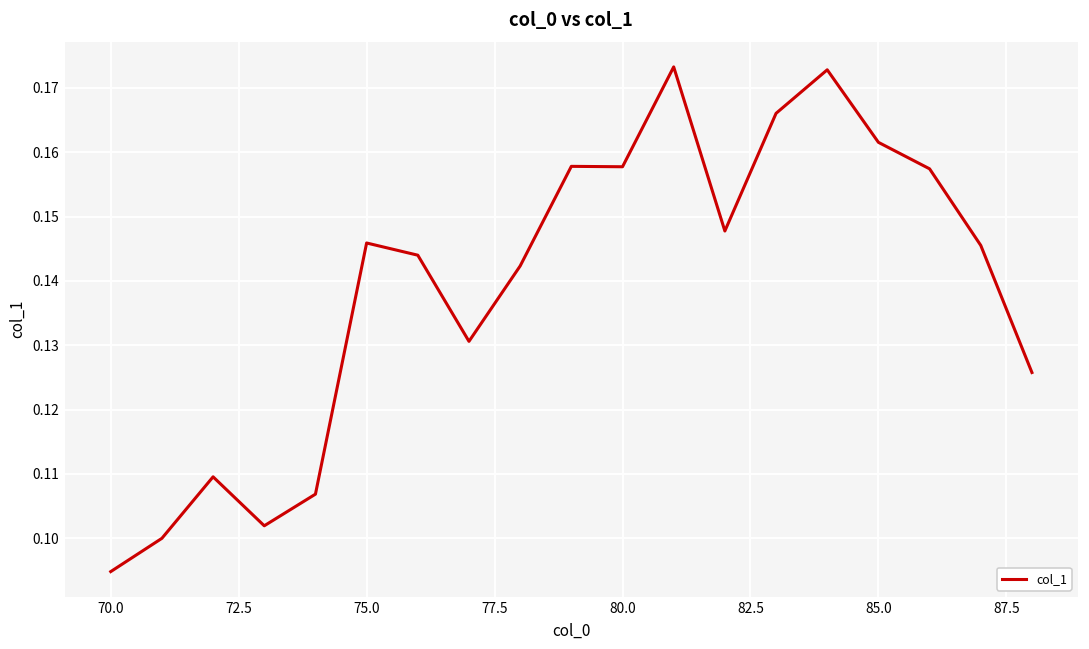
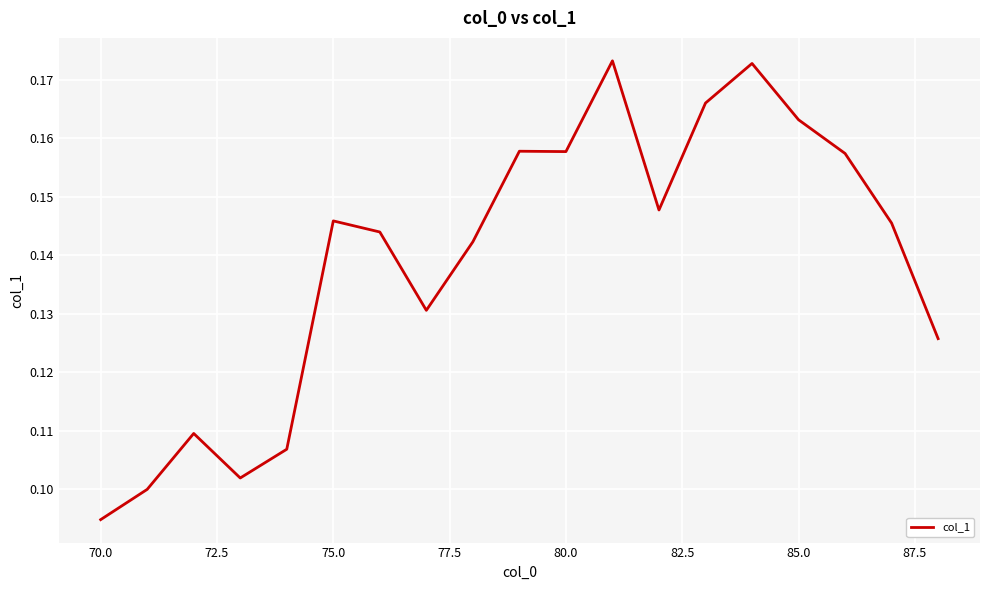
  {
    "70.0": 0.095,
    "75.0": 0.146,
    "80.0": 0.158,
-   "85.0": 0.162
+   "85.0": 0.163
  }
